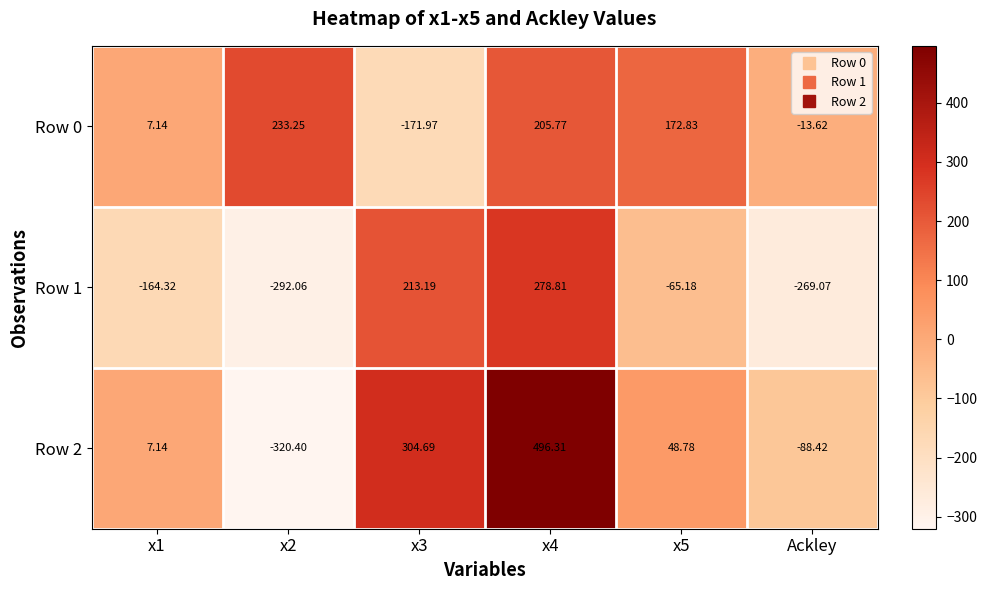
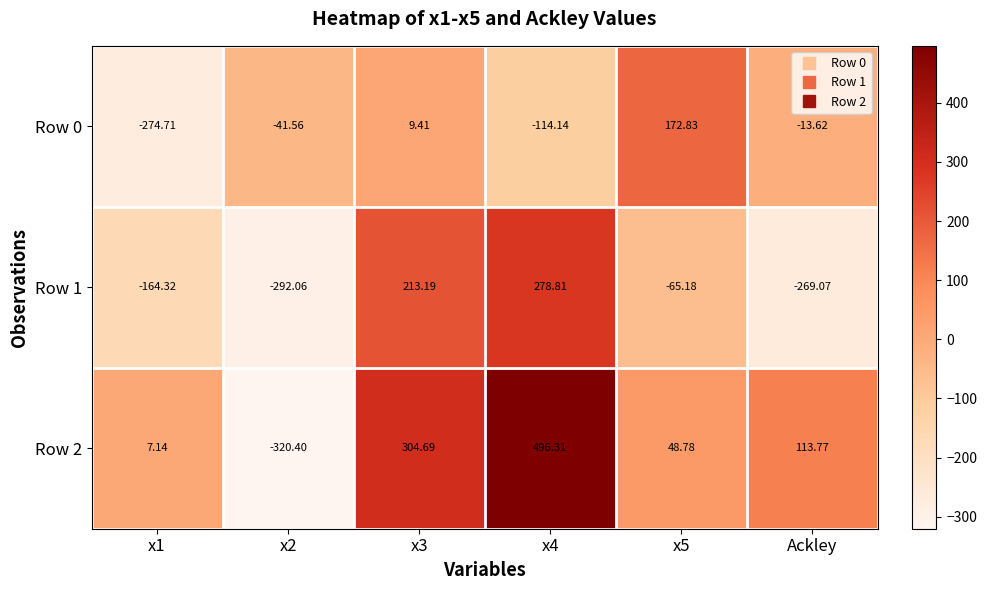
  {
    "Row 0": {
-     "x1": 7.14,
-     "x2": 233.25,
-     "x3": -171.97,
-     "x4": 205.77,
+     "x1": -274.71,
+     "x2": -41.56,
+     "x3": 9.41,
+     "x4": -114.14,
      "x5": 172.83,
      "Ackley": -13.62
    },
    "Row 1": {
      "x1": -164.32,
      "x2": -292.06,
      "x3": 213.19,
      "x4": 278.81,
      "x5": -65.18,
      "Ackley": -269.07
    },
    "Row 2": {
      "x1": 7.14,
      "x2": -320.40,
      "x3": 304.69,
      "x4": 496.31,
      "x5": 48.78,
-     "Ackley": -88.42
+     "Ackley": 113.77
    }
  }
